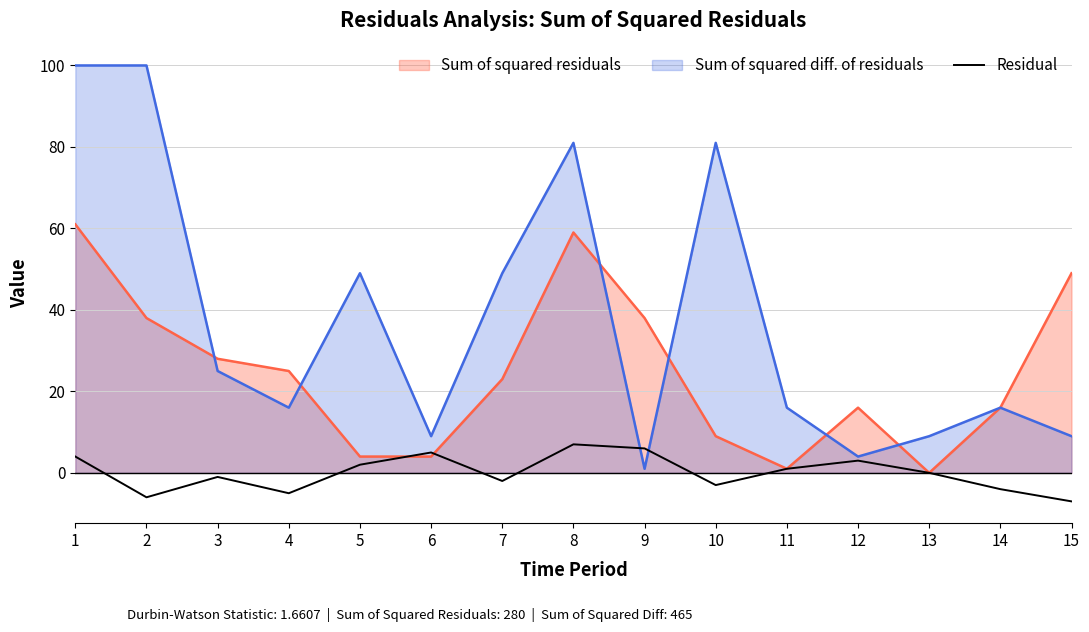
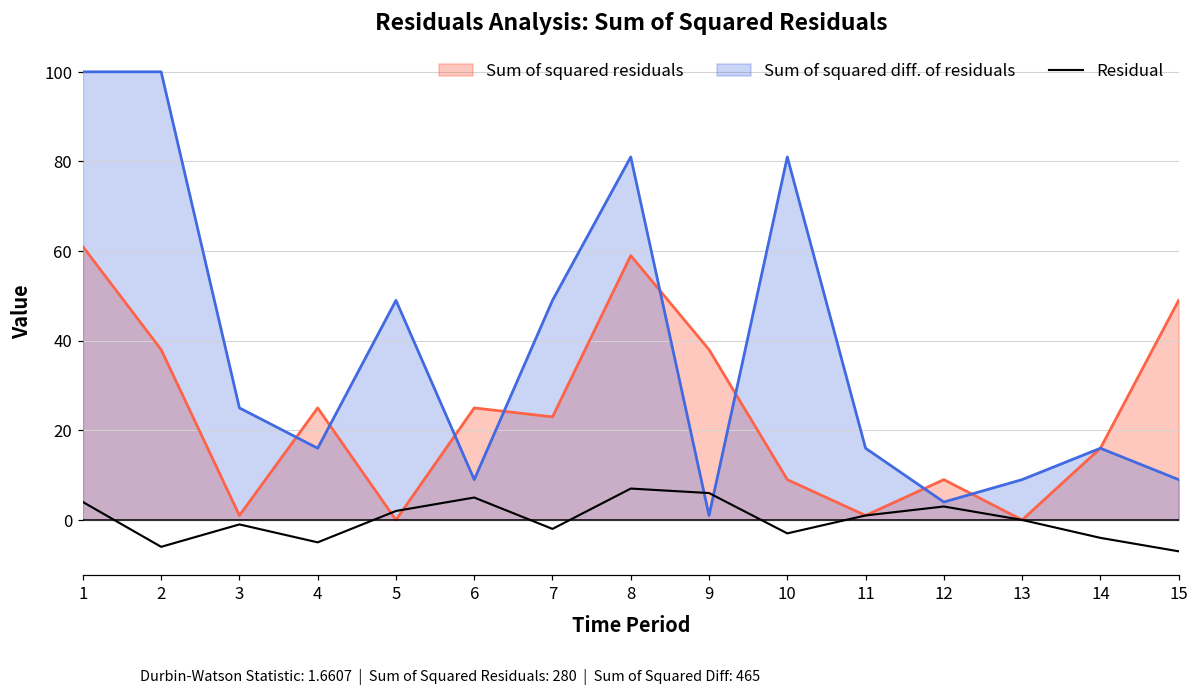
  {
    "Sum of squared residuals": {
      "1": 61,
      "2": 38,
-     "3": 28,
+     "3": 1,
      "4": 25,
-     "5": 4,
-     "6": 4,
+     "5": 0,
+     "6": 25,
      "7": 23,
      "8": 59,
      "9": 38,
      "10": 9,
-     "12": 16,
+     "12": 9,
      "15": 49
    },
    "Sum of squared diff. of residuals": {
      "1": 100,
      "2": 100,
      "3": 25,
      "4": 16,
      "5": 49,
      "6": 9,
      "7": 49,
      "8": 81,
      "9": 1,
      "10": 81,
      "11": 16,
      "12": 4,
      "13": 9,
      "15": 9
    },
    "Residual": {
      "1": 4,
      "2": -6,
      "3": -1,
      "4": -5,
      "5": 2,
      "6": 5,
      "7": -2,
      "8": 7,
      "9": 6,
      "10": -3,
      "12": 3,
      "14": -4,
      "15": -7
    }
  }
